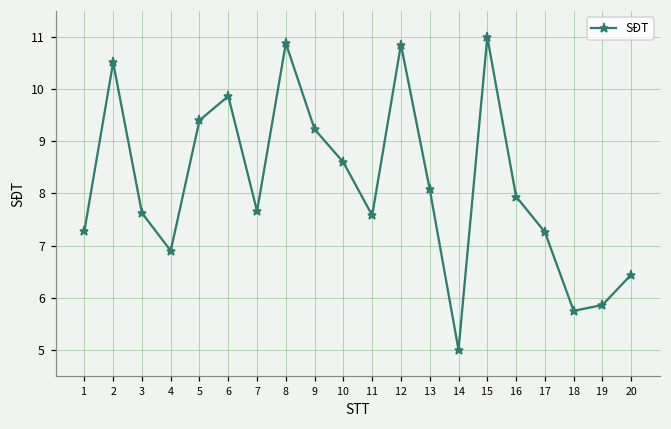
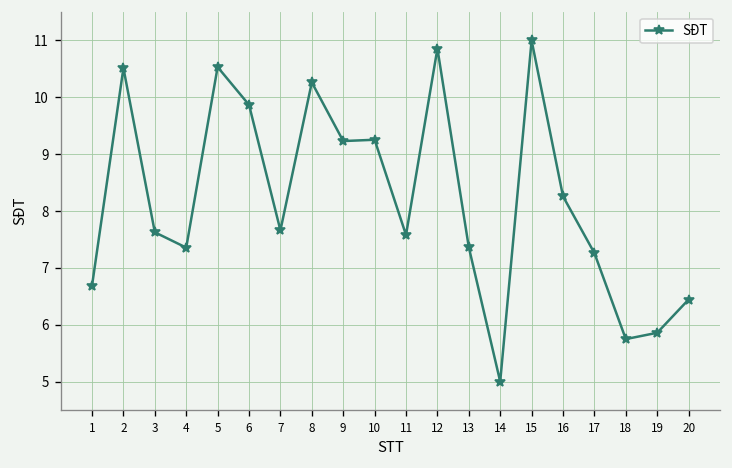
  {
-   "1": 7.3,
+   "1": 6.7,
    "2": 10.5,
    "3": 7.6,
-   "4": 6.9,
-   "5": 9.4,
+   "4": 7.4,
+   "5": 10.5,
    "6": 9.9,
    "7": 7.7,
-   "8": 10.9,
+   "8": 10.3,
    "9": 9.2,
-   "10": 8.6,
+   "10": 9.3,
    "11": 7.6,
    "12": 10.9,
-   "13": 8.1,
+   "13": 7.4,
    "14": 5.0,
    "15": 11.0,
-   "16": 7.9,
+   "16": 8.3,
    "17": 7.3,
    "18": 5.7,
    "19": 5.9,
    "20": 6.4
  }
